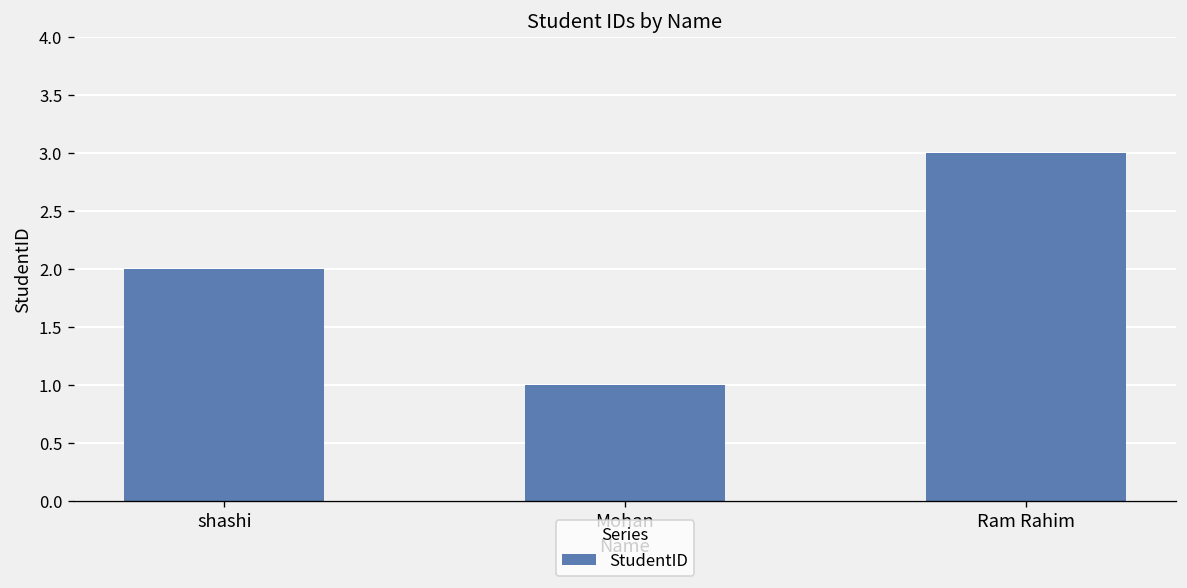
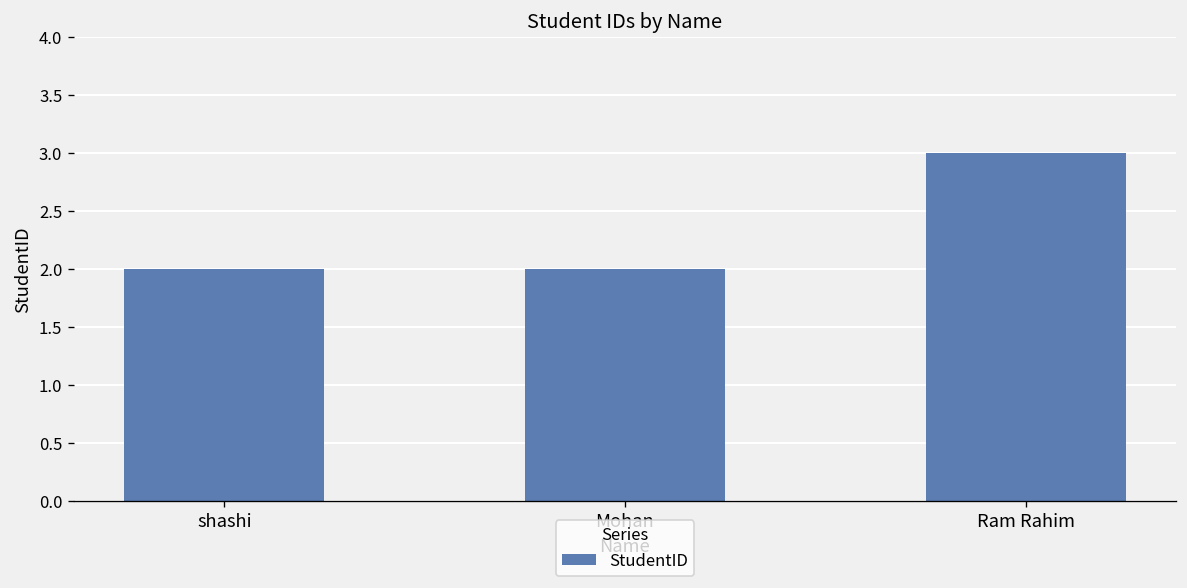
  {
    "shashi": 2,
-   "Mohan": 1,
+   "Mohan": 2,
    "Ram Rahim": 3
  }
